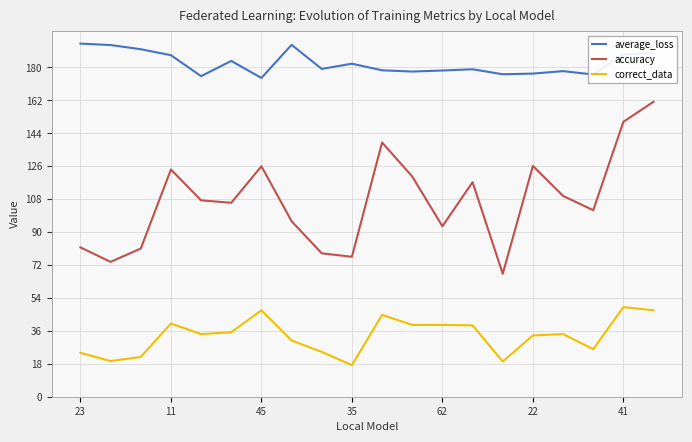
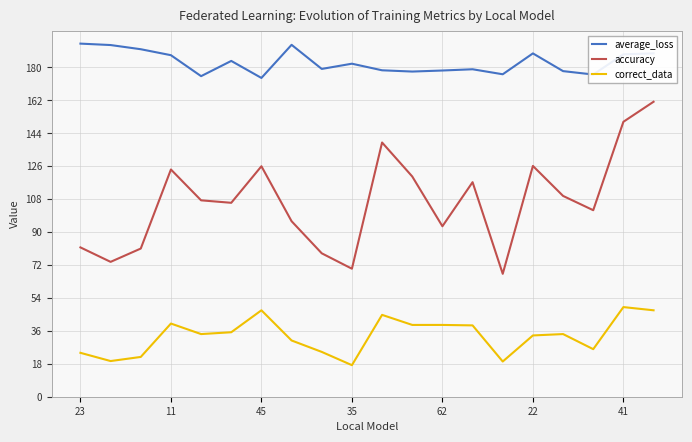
  {
    "average_loss": {
      "23": 193,
      "45": 174,
      "35": 182,
      "62": 178,
-     "22": 177
+     "22": 188
    },
    "accuracy": {
      "23": 82,
      "45": 126,
-     "35": 77,
+     "35": 70,
      "62": 93,
      "22": 126,
      "41": 150
    },
    "correct_data": {
      "23": 24,
      "45": 47,
      "35": 17,
      "62": 39,
      "22": 34,
      "41": 49
    }
  }
